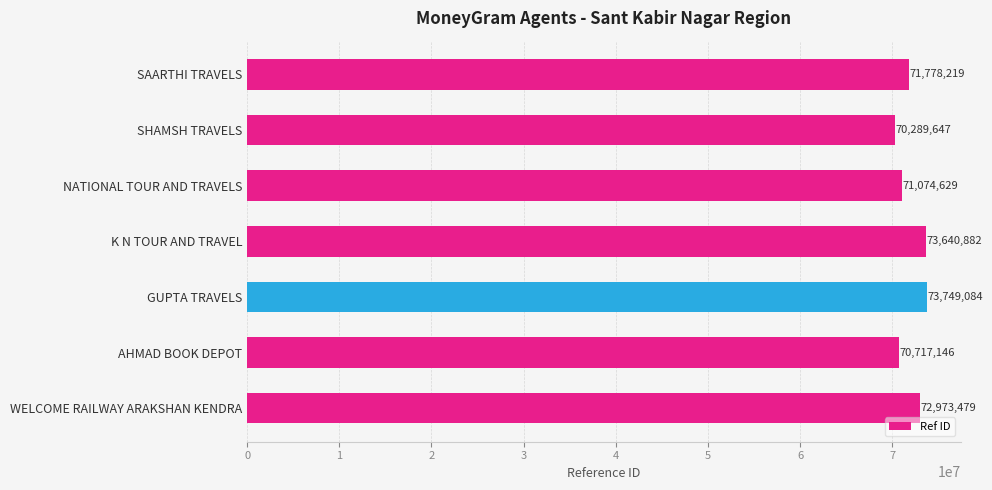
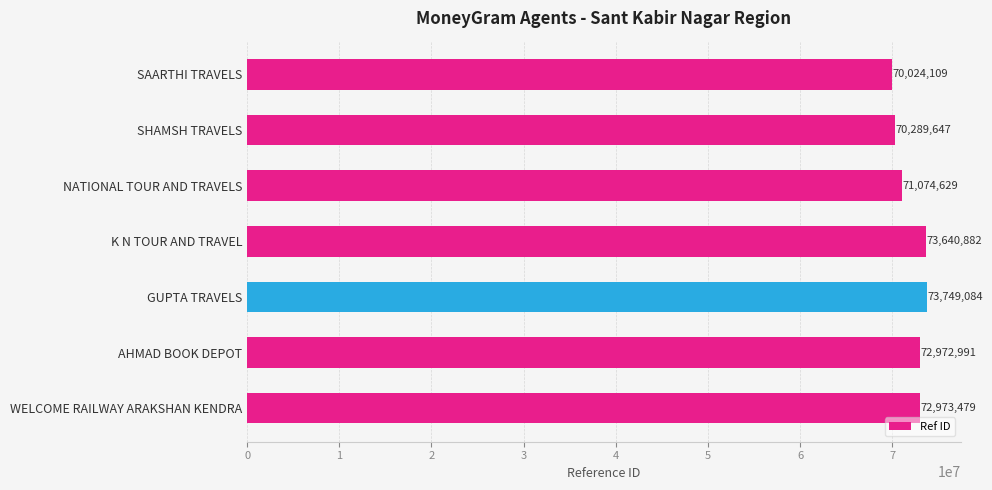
  {
-   "SAARTHI TRAVELS": "71,778,219",
+   "SAARTHI TRAVELS": "70,024,109",
    "SHAMSH TRAVELS": "70,289,647",
    "NATIONAL TOUR AND TRAVELS": "71,074,629",
    "K N TOUR AND TRAVEL": "73,640,882",
    "GUPTA TRAVELS": "73,749,084",
-   "AHMAD BOOK DEPOT": "70,717,146",
+   "AHMAD BOOK DEPOT": "72,972,991",
    "WELCOME RAILWAY ARAKSHAN KENDRA": "72,973,479"
  }
